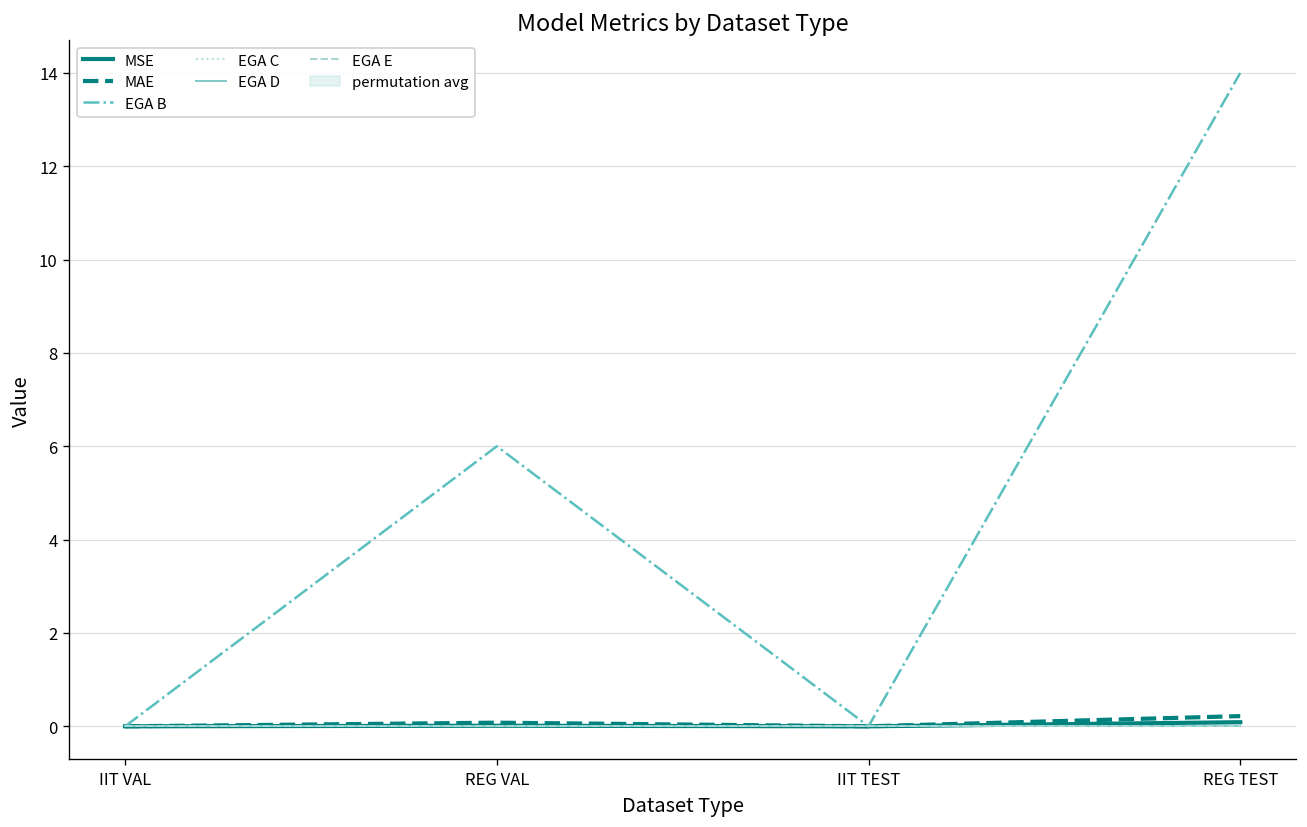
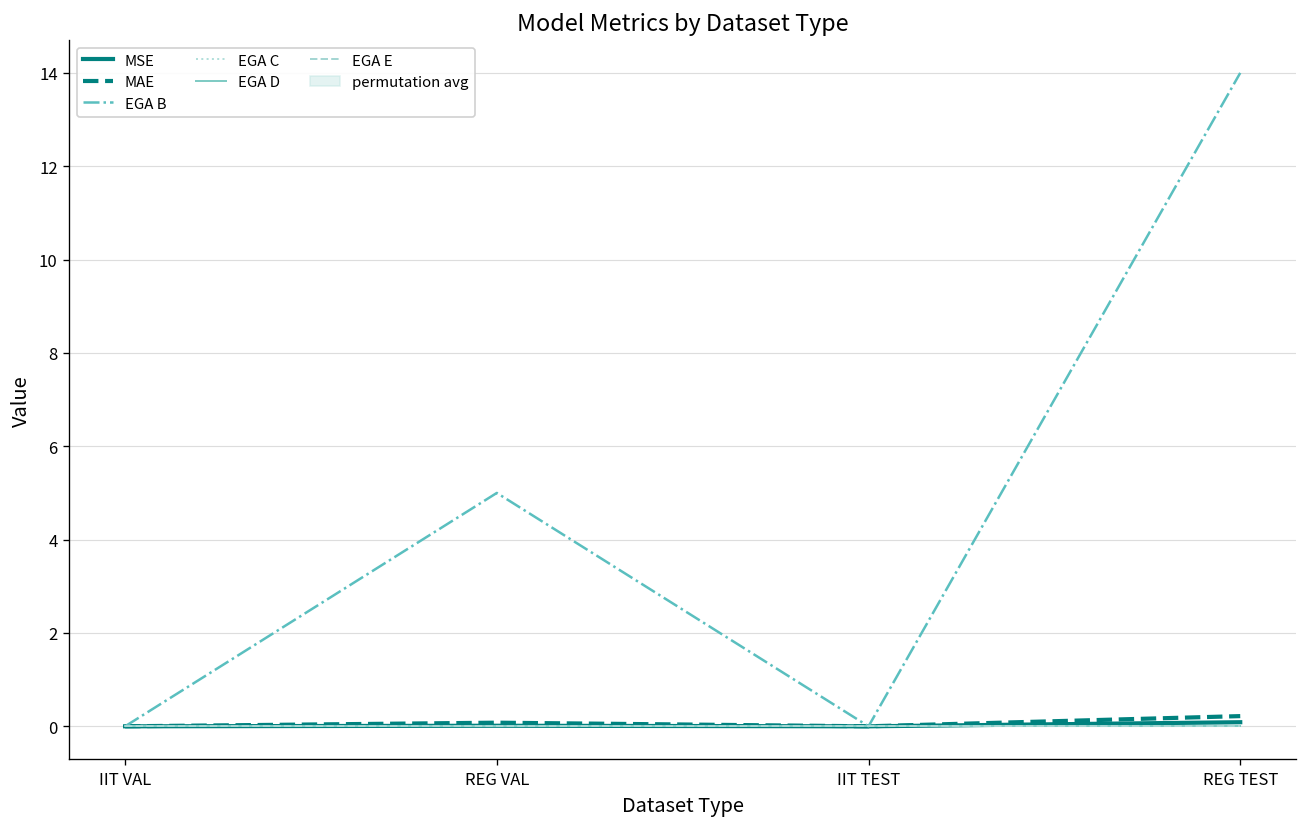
  {
    "EGA B": {
-     "REG VAL": 6,
+     "REG VAL": 5,
      "REG TEST": 14
    }
  }
